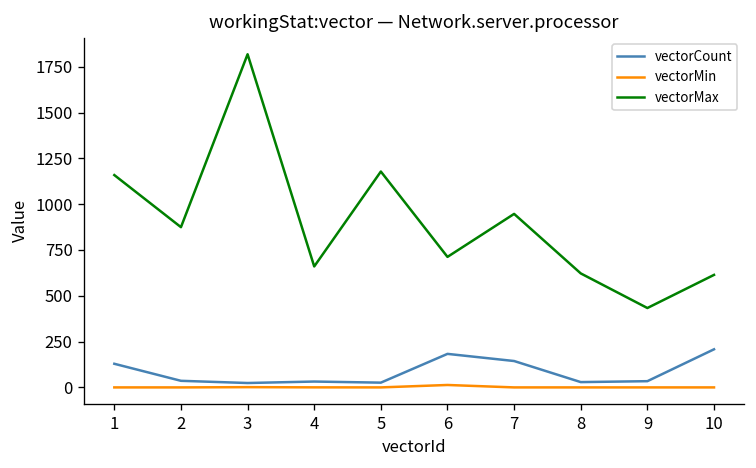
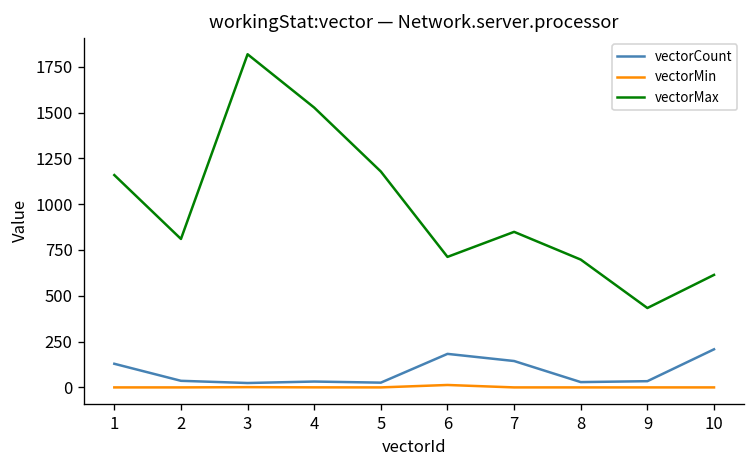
  {
    "vectorCount": {
      "1": 130,
      "2": 40,
      "3": 20,
      "4": 30,
      "5": 30,
      "6": 180,
      "7": 140,
      "8": 30,
      "9": 30,
      "10": 210
    },
    "vectorMin": {
      "1": 0,
      "2": 0,
      "3": 0,
      "4": 0,
      "5": 0,
      "6": 10,
      "7": 0,
      "8": 0,
      "9": 0,
      "10": 0
    },
    "vectorMax": {
      "1": 1160,
-     "2": 870,
+     "2": 810,
      "3": 1820,
-     "4": 660,
+     "4": 1530,
      "5": 1180,
      "6": 710,
-     "7": 950,
-     "8": 620,
+     "7": 850,
+     "8": 700,
      "9": 430,
      "10": 610
    }
  }
